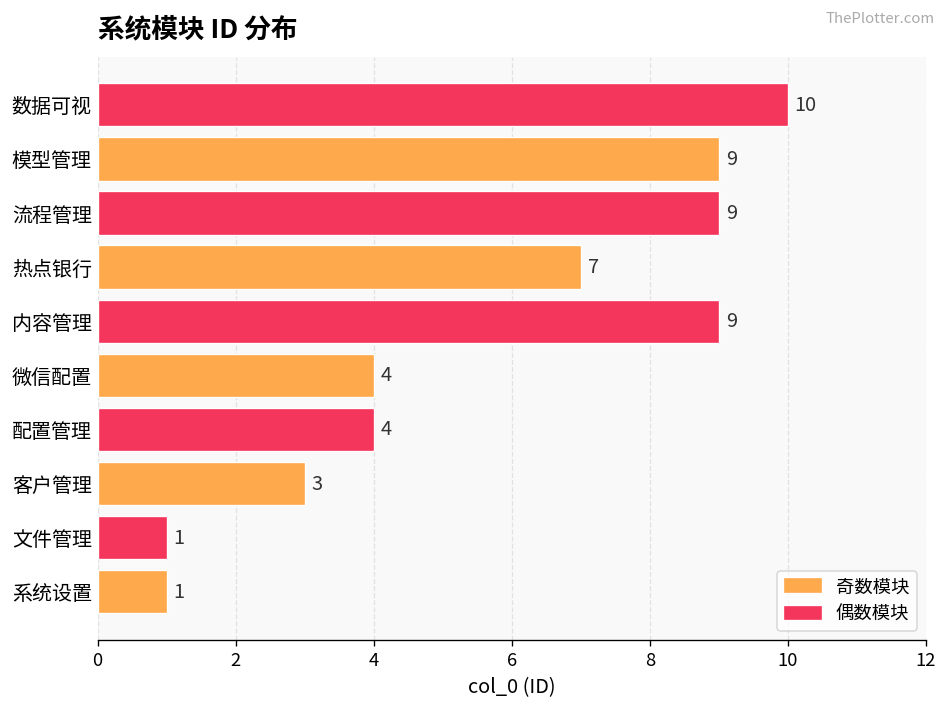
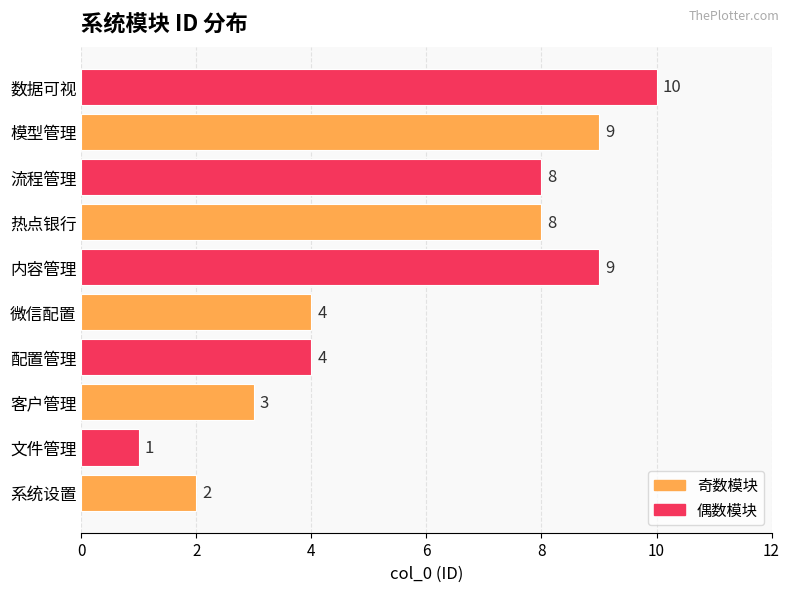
  {
    "数据可视": 10,
    "模型管理": 9,
-   "流程管理": 9,
-   "热点银行": 7,
+   "流程管理": 8,
+   "热点银行": 8,
    "内容管理": 9,
    "微信配置": 4,
    "配置管理": 4,
    "客户管理": 3,
    "文件管理": 1,
-   "系统设置": 1
+   "系统设置": 2
  }
